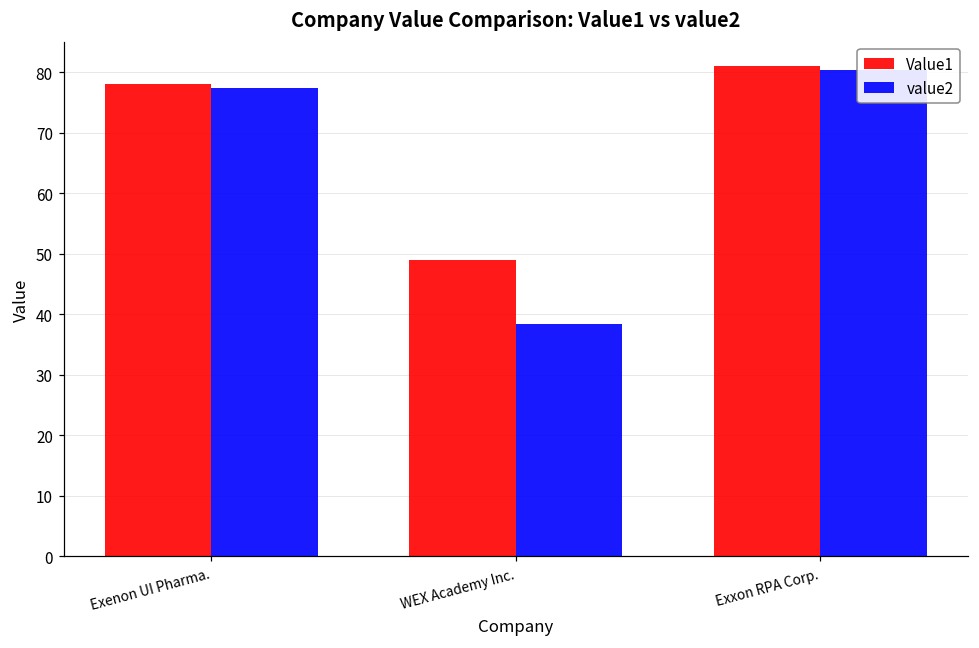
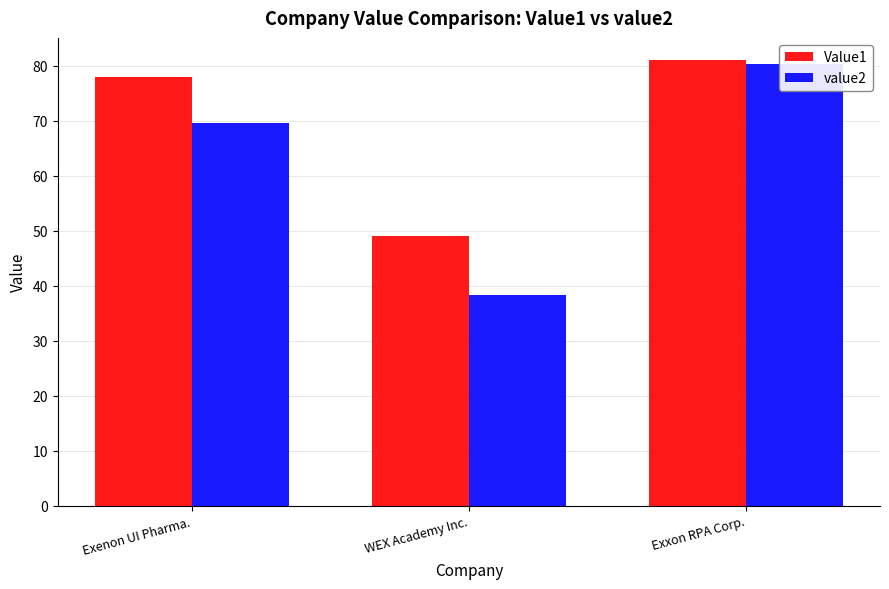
  {
    "Value1": {
      "Exenon UI Pharma.": 78,
      "WEX Academy Inc.": 49,
      "Exxon RPA Corp.": 81
    },
    "value2": {
-     "Exenon UI Pharma.": 77,
+     "Exenon UI Pharma.": 70,
      "WEX Academy Inc.": 38
    }
  }
